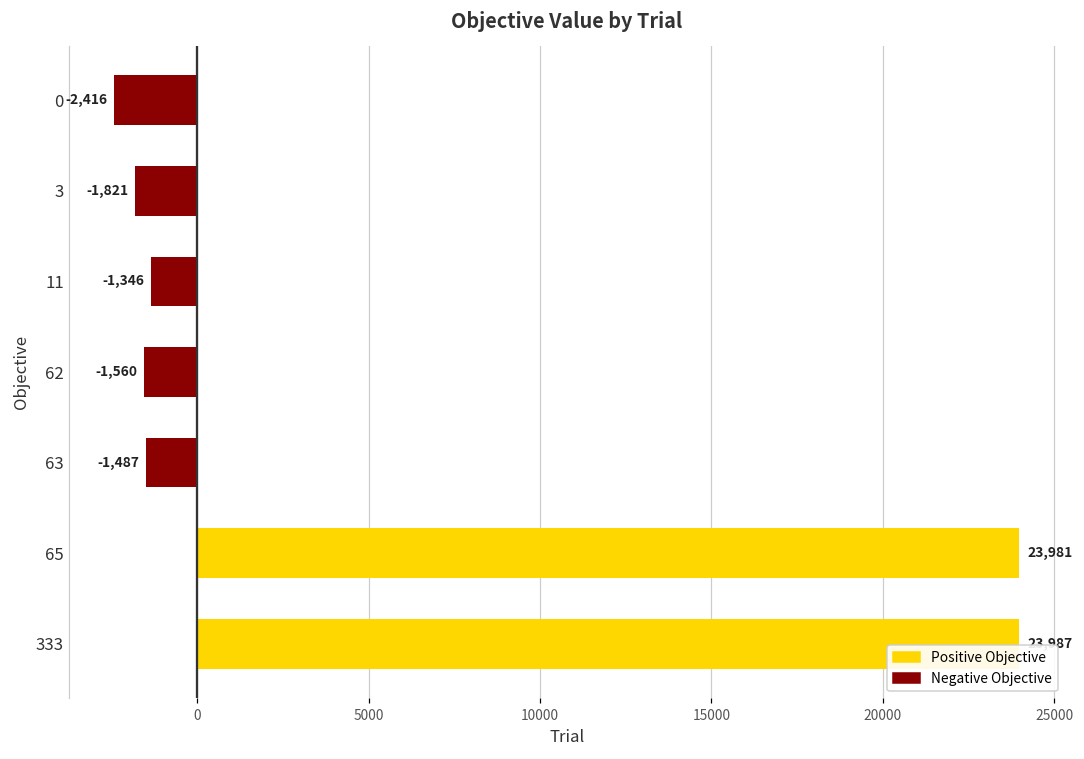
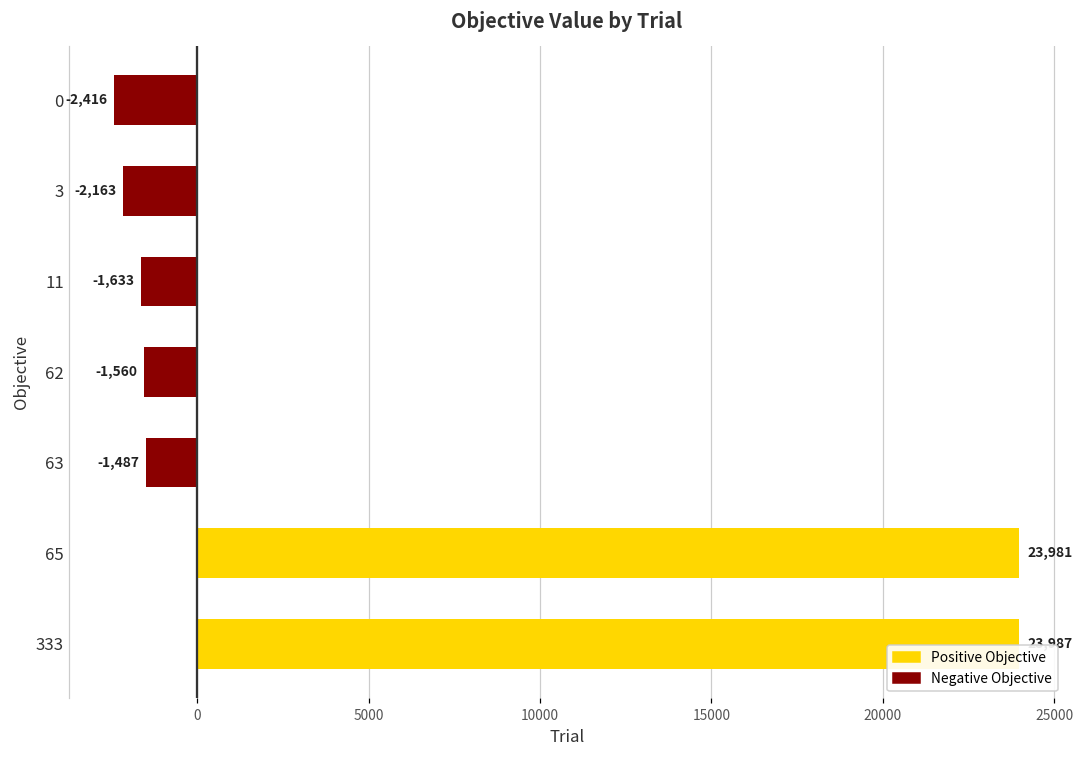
  {
    "0": "-2,416",
-   "3": "-1,821",
-   "11": "-1,346",
+   "3": "-2,163",
+   "11": "-1,633",
    "62": "-1,560",
    "63": "-1,487",
    "65": "23,981"
  }
